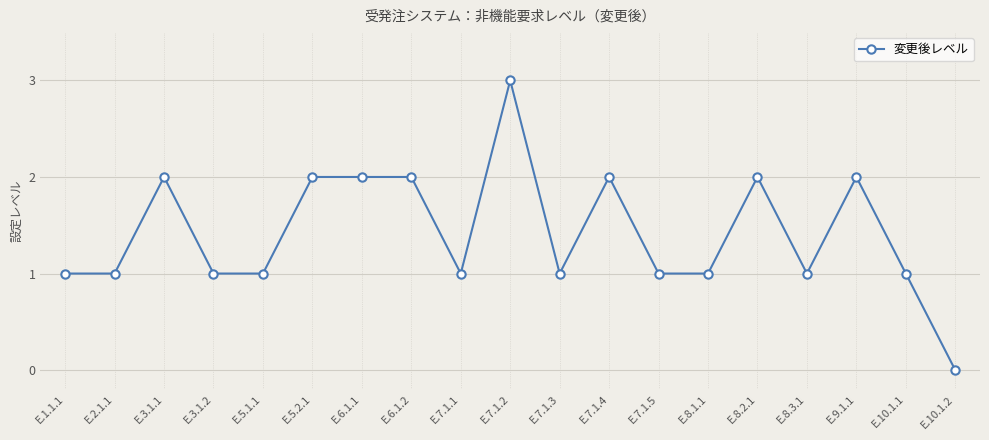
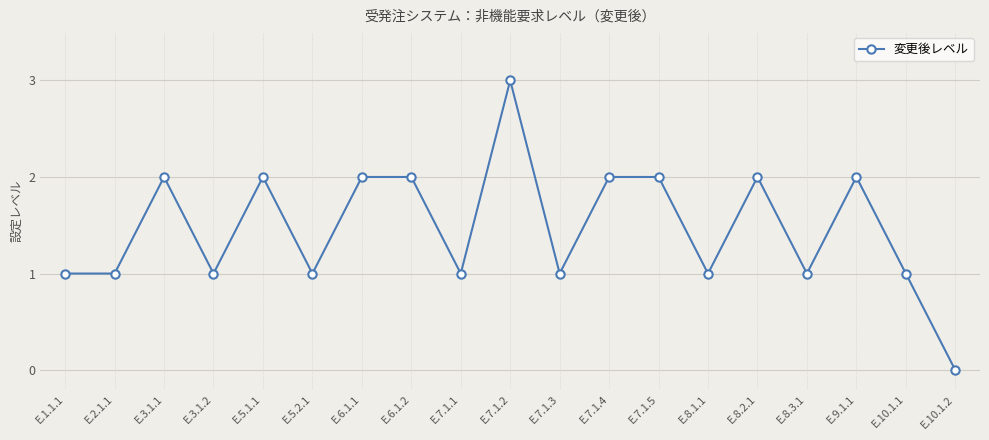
  {
    "E.1.1.1": 1,
    "E.2.1.1": 1,
    "E.3.1.1": 2,
    "E.3.1.2": 1,
-   "E.5.1.1": 1,
-   "E.5.2.1": 2,
+   "E.5.1.1": 2,
+   "E.5.2.1": 1,
    "E.6.1.1": 2,
    "E.6.1.2": 2,
    "E.7.1.1": 1,
    "E.7.1.2": 3,
    "E.7.1.3": 1,
    "E.7.1.4": 2,
-   "E.7.1.5": 1,
+   "E.7.1.5": 2,
    "E.8.1.1": 1,
    "E.8.2.1": 2,
    "E.8.3.1": 1,
    "E.9.1.1": 2,
    "E.10.1.1": 1,
    "E.10.1.2": 0
  }
